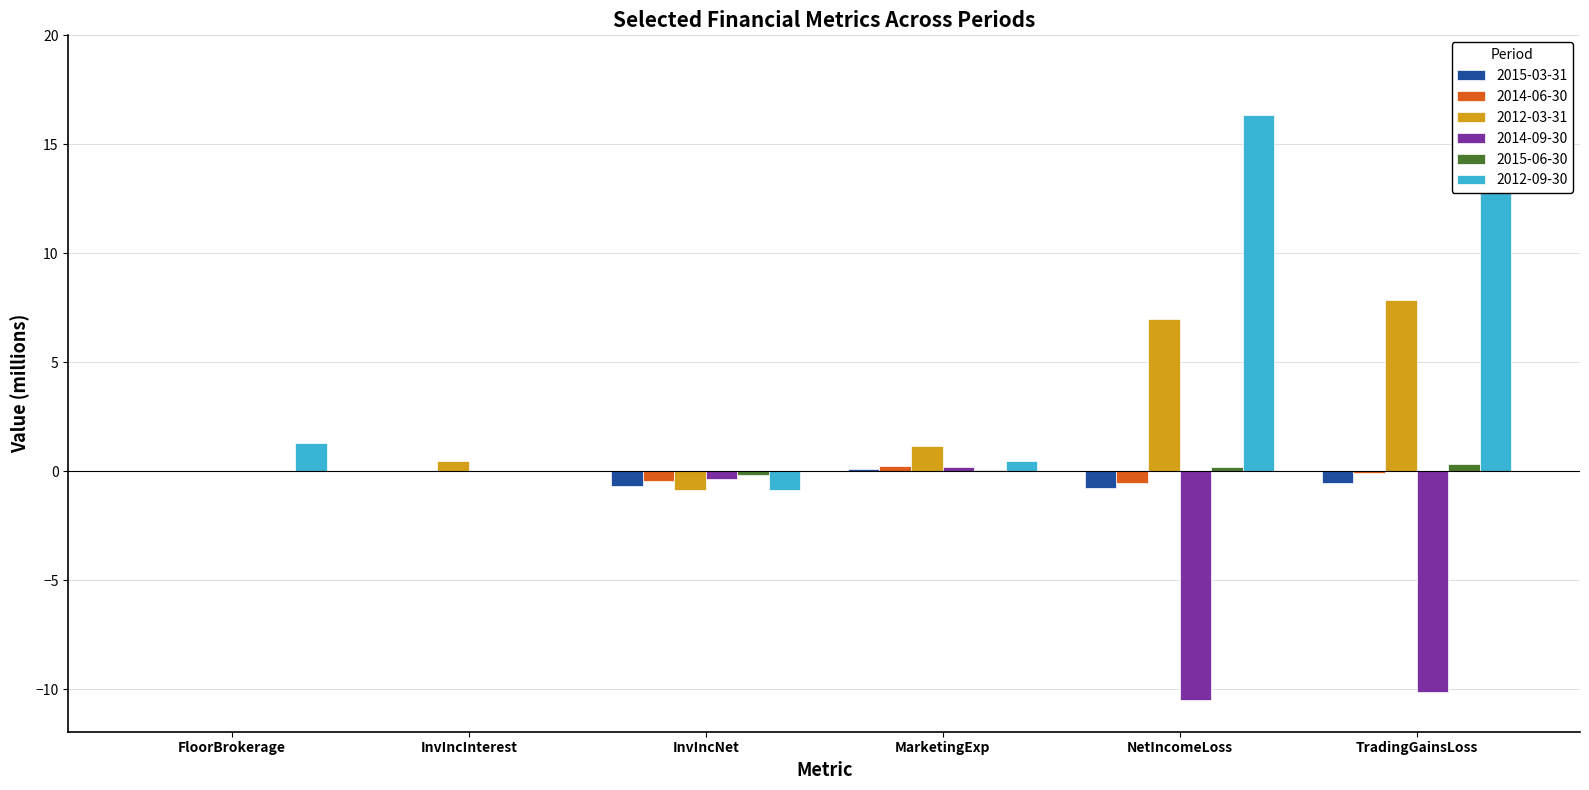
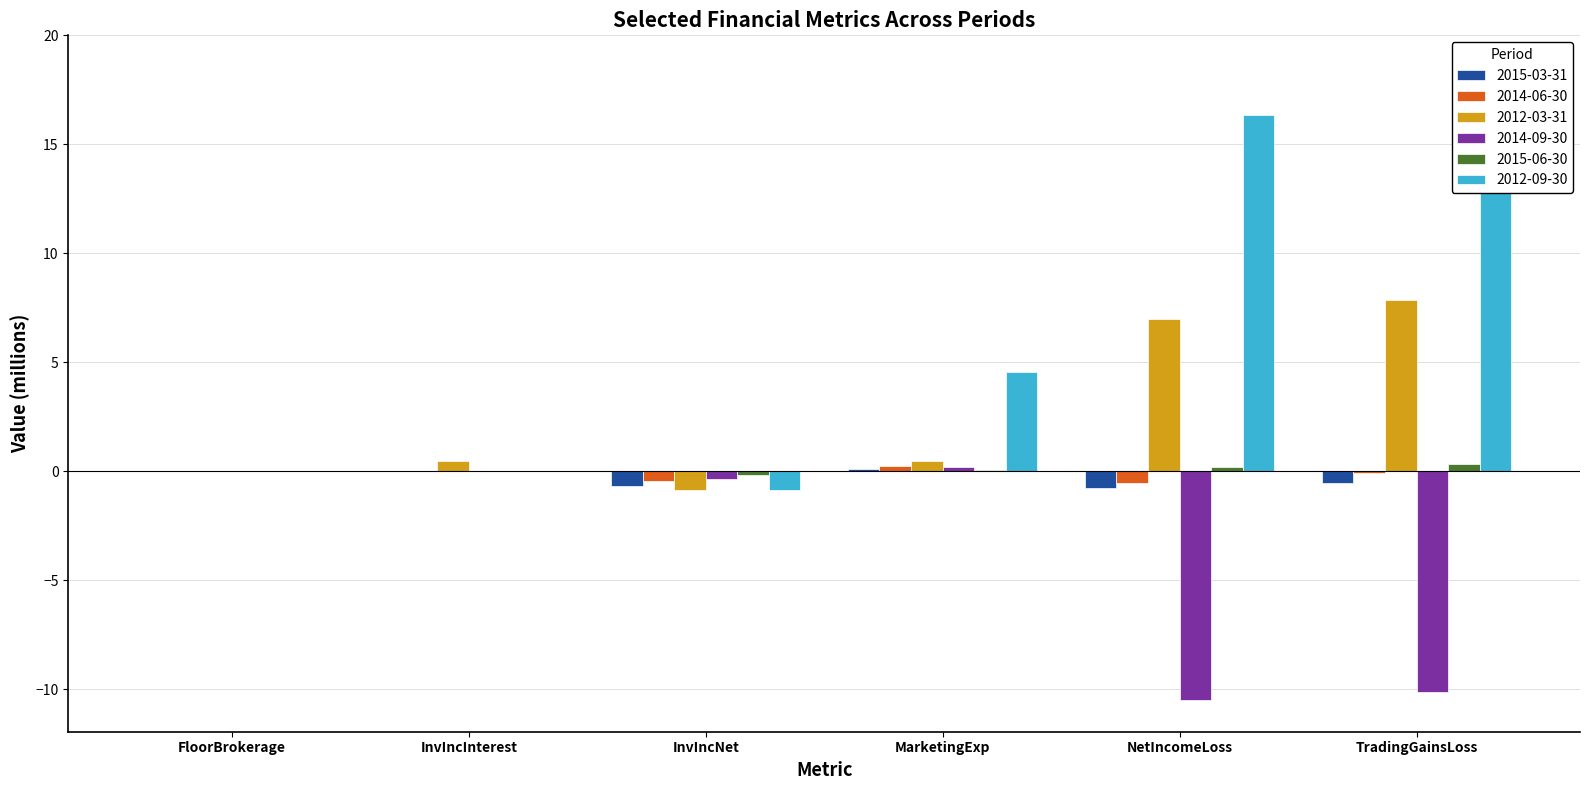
  {
    "2015-03-31": {
      "InvIncNet": -0.7,
      "NetIncomeLoss": -0.8,
      "TradingGainsLoss": -0.5
    },
    "2014-06-30": {
      "InvIncNet": -0.5,
      "MarketingExp": 0.2,
      "NetIncomeLoss": -0.5
    },
    "2012-03-31": {
      "InvIncInterest": 0.5,
      "InvIncNet": -0.9,
-     "MarketingExp": 1.2,
+     "MarketingExp": 0.5,
      "NetIncomeLoss": 7.0,
      "TradingGainsLoss": 7.9
    },
    "2014-09-30": {
      "InvIncNet": -0.4,
      "MarketingExp": 0.2,
      "NetIncomeLoss": -10.5,
      "TradingGainsLoss": -10.1
    },
    "2015-06-30": {
      "InvIncNet": -0.2,
      "NetIncomeLoss": 0.2,
      "TradingGainsLoss": 0.3
    },
    "2012-09-30": {
-     "FloorBrokerage": 1.3,
+     "FloorBrokerage": 0.0,
      "InvIncNet": -0.9,
-     "MarketingExp": 0.5,
+     "MarketingExp": 4.6,
      "NetIncomeLoss": 16.4
    }
  }
